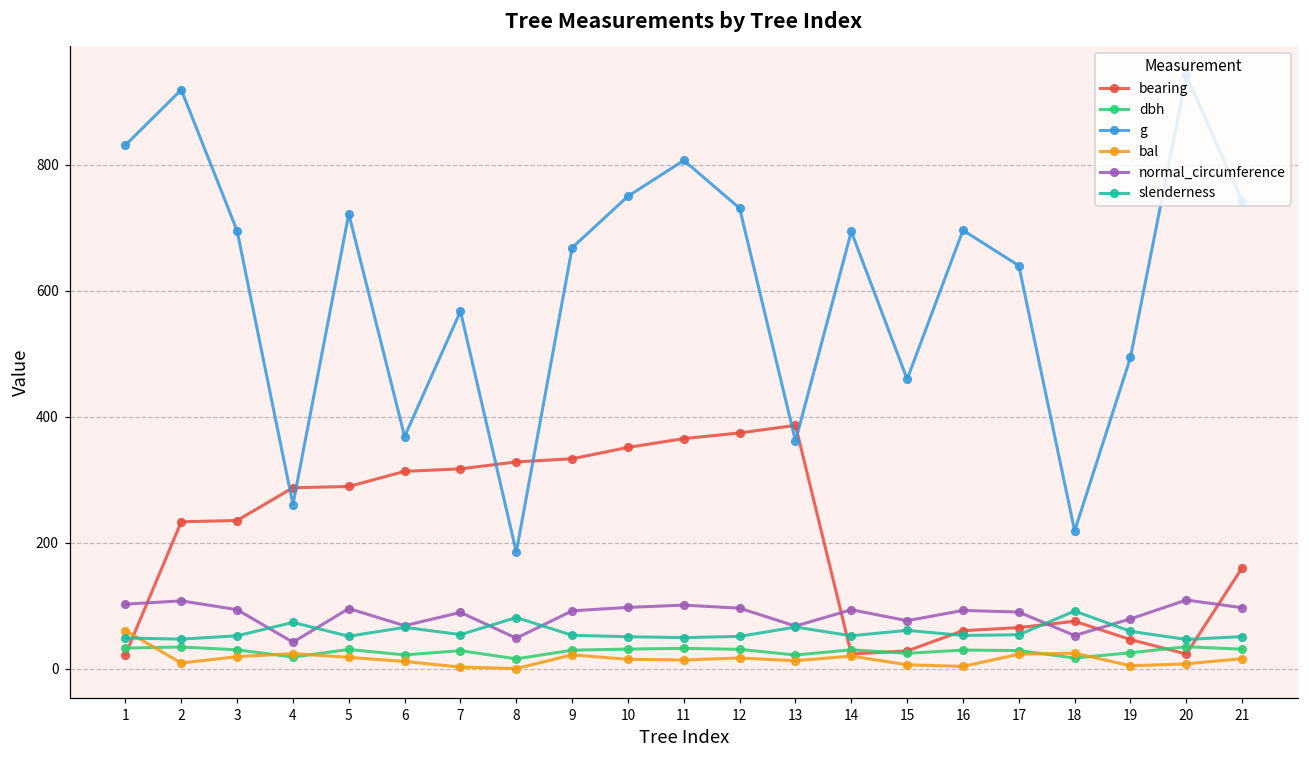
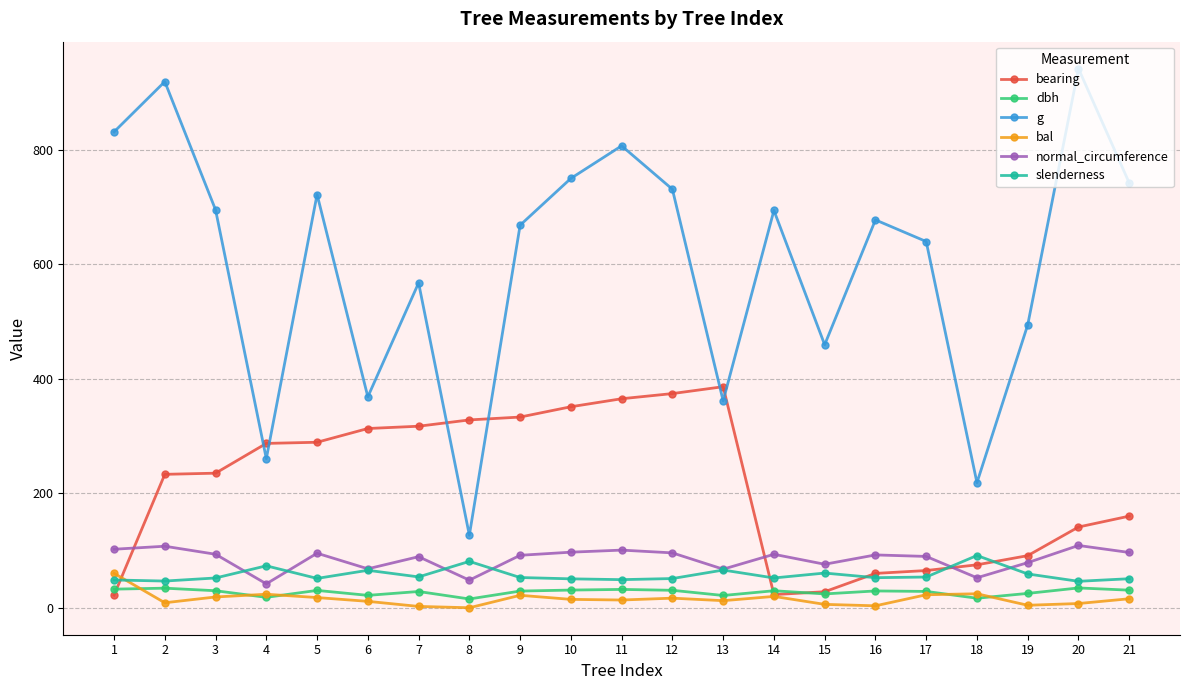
  {
    "bearing": {
      "1": 20,
      "2": 230,
      "3": 240,
      "4": 290,
      "5": 290,
      "6": 310,
      "7": 320,
      "8": 330,
      "9": 330,
      "10": 350,
      "11": 370,
      "12": 370,
      "13": 390,
      "16": 60,
      "17": 70,
      "18": 80,
-     "19": 50,
-     "20": 20,
+     "19": 90,
+     "20": 140,
      "21": 160
    },
    "g": {
      "1": 830,
      "2": 920,
      "3": 690,
      "4": 260,
      "5": 720,
      "6": 370,
      "7": 570,
-     "8": 180,
+     "8": 130,
      "9": 670,
      "10": 750,
      "11": 810,
      "12": 730,
      "13": 360,
      "14": 690,
      "15": 460,
-     "16": 700,
+     "16": 680,
      "17": 640,
      "18": 220,
      "19": 490
    },
    "bal": {
      "1": 60,
      "2": 10,
      "3": 20,
      "4": 20,
      "5": 20,
      "6": 10,
      "7": 0,
      "8": 0,
      "9": 20,
      "10": 10,
      "11": 10,
      "12": 20,
      "13": 10,
      "15": 10,
      "16": 0,
      "17": 20,
      "18": 20,
      "19": 0,
      "20": 10,
      "21": 20
    },
    "normal_circumference": {
      "1": 100,
      "2": 110,
      "3": 90,
      "4": 40,
      "5": 100,
      "7": 90,
      "8": 50,
      "9": 90,
      "10": 100,
      "11": 100,
      "12": 100,
      "14": 90,
      "15": 80,
      "16": 90,
      "17": 90,
      "18": 50,
      "19": 80,
      "20": 110,
      "21": 100
    }
  }
